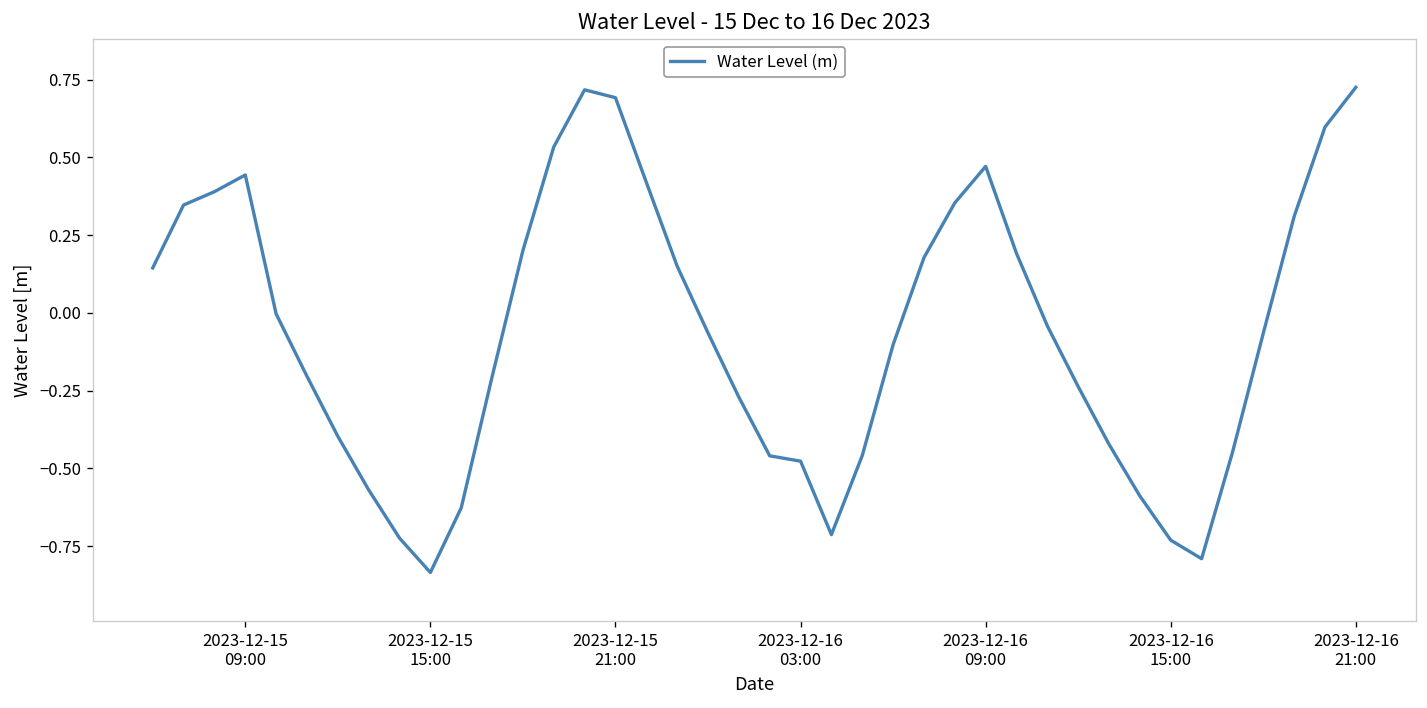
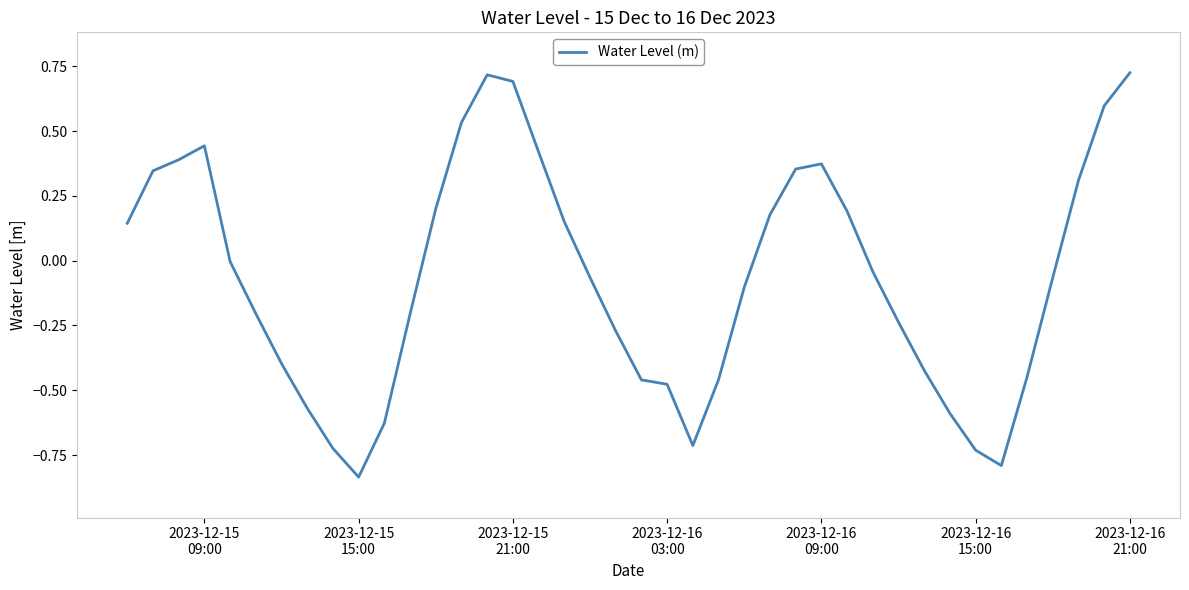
  {
    "2023-12-15 09:00": 0.44,
    "2023-12-15 15:00": -0.84,
    "2023-12-15 21:00": 0.69,
    "2023-12-16 03:00": -0.48,
-   "2023-12-16 09:00": 0.47,
+   "2023-12-16 09:00": 0.37,
    "2023-12-16 15:00": -0.73,
    "2023-12-16 21:00": 0.73
  }
